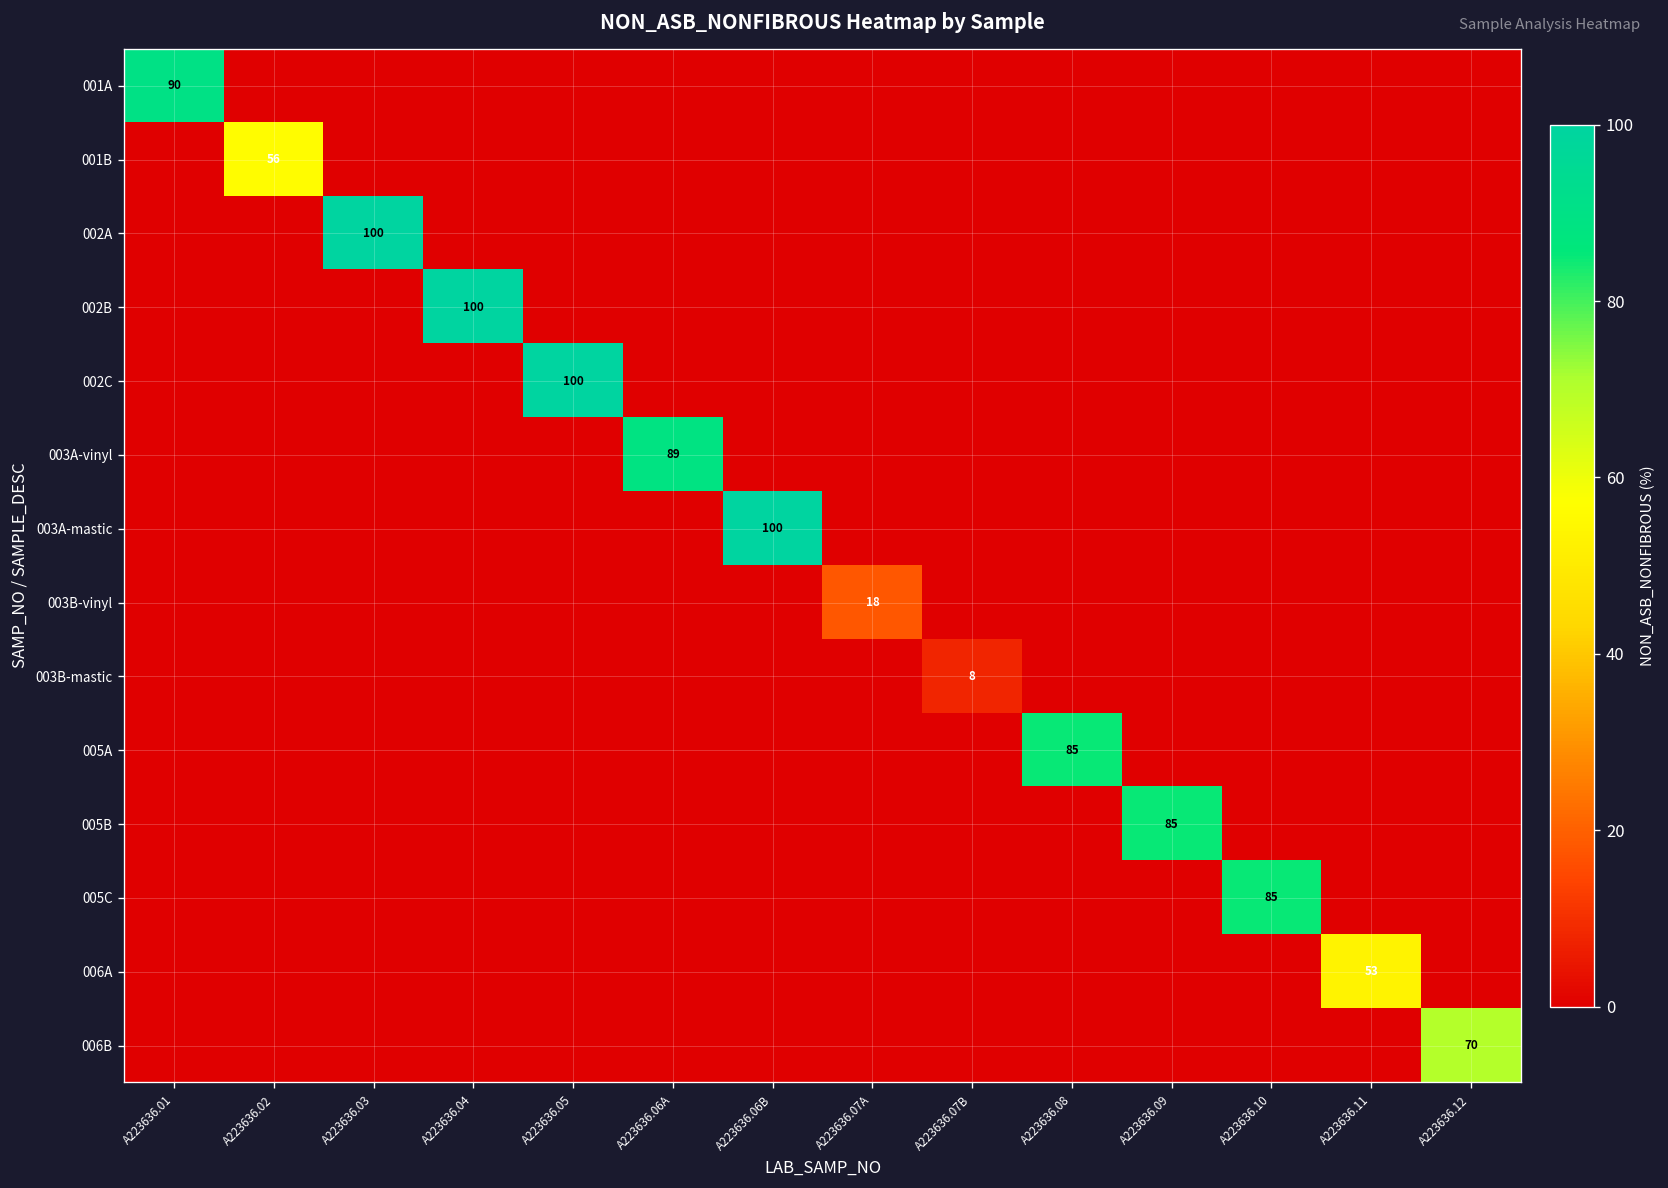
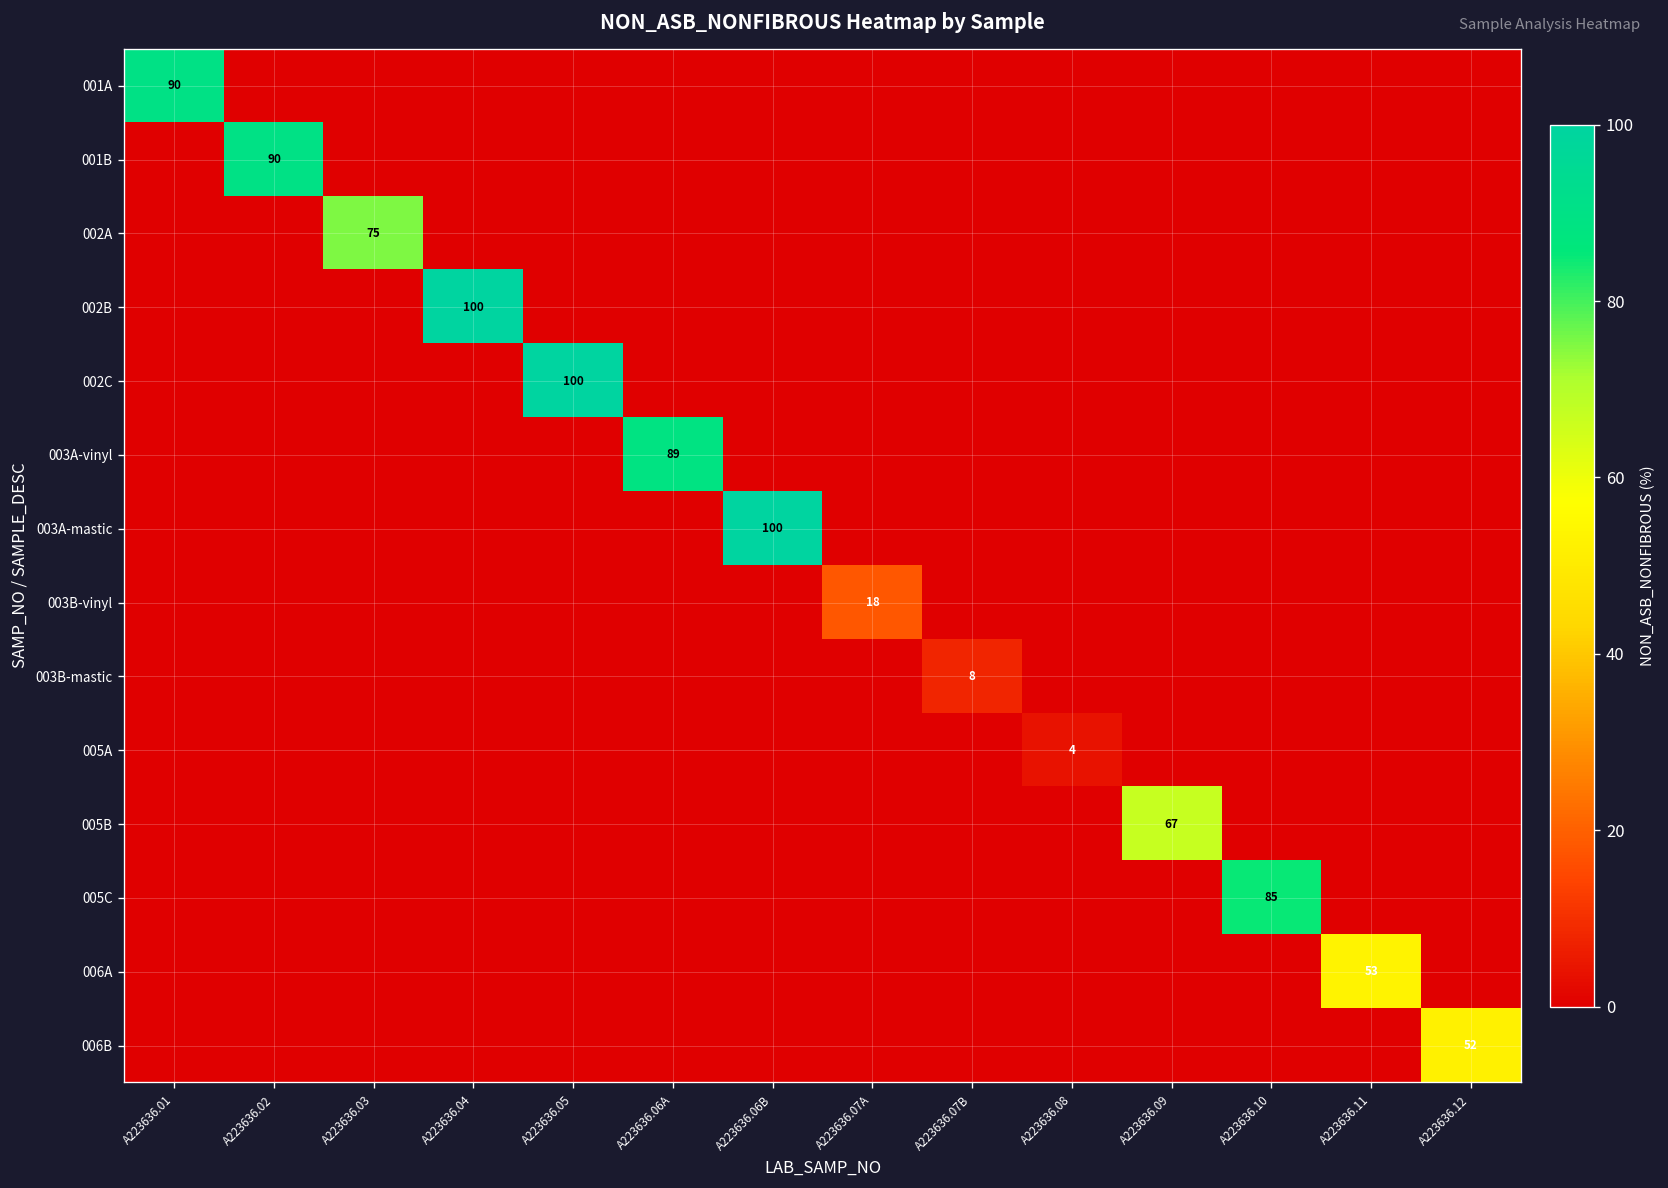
  {
    "001A": {
      "A223636.01": 90
    },
    "001B": {
-     "A223636.02": 56
+     "A223636.02": 90
    },
    "002A": {
-     "A223636.03": 100
+     "A223636.03": 75
    },
    "002B": {
      "A223636.04": 100
    },
    "002C": {
      "A223636.05": 100
    },
    "003A-vinyl": {
      "A223636.06A": 89
    },
    "003A-mastic": {
      "A223636.06B": 100
    },
    "003B-vinyl": {
      "A223636.07A": 18
    },
    "003B-mastic": {
      "A223636.07B": 8
    },
    "005A": {
-     "A223636.08": 85
+     "A223636.08": 4
    },
    "005B": {
-     "A223636.09": 85
+     "A223636.09": 67
    },
    "005C": {
      "A223636.10": 85
    },
    "006A": {
      "A223636.11": 53
    },
    "006B": {
-     "A223636.12": 70
+     "A223636.12": 52
    }
  }
